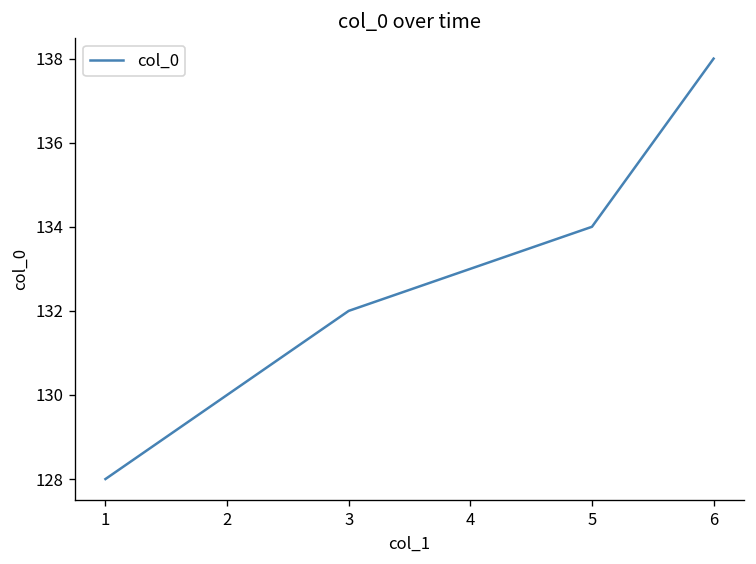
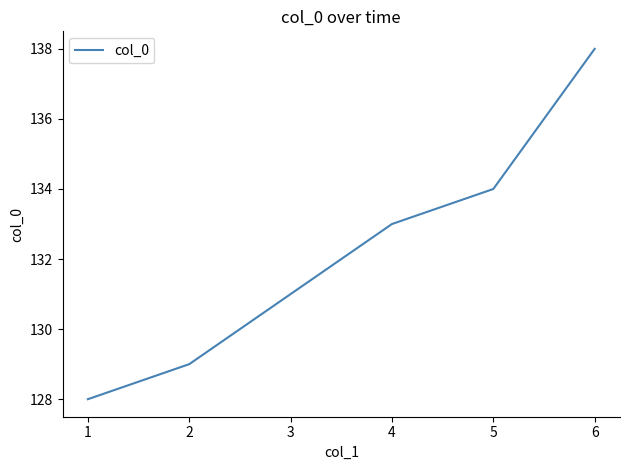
  {
    "1": 128,
-   "2": 130,
-   "3": 132,
+   "2": 129,
+   "3": 131,
    "4": 133,
    "5": 134,
    "6": 138
  }
